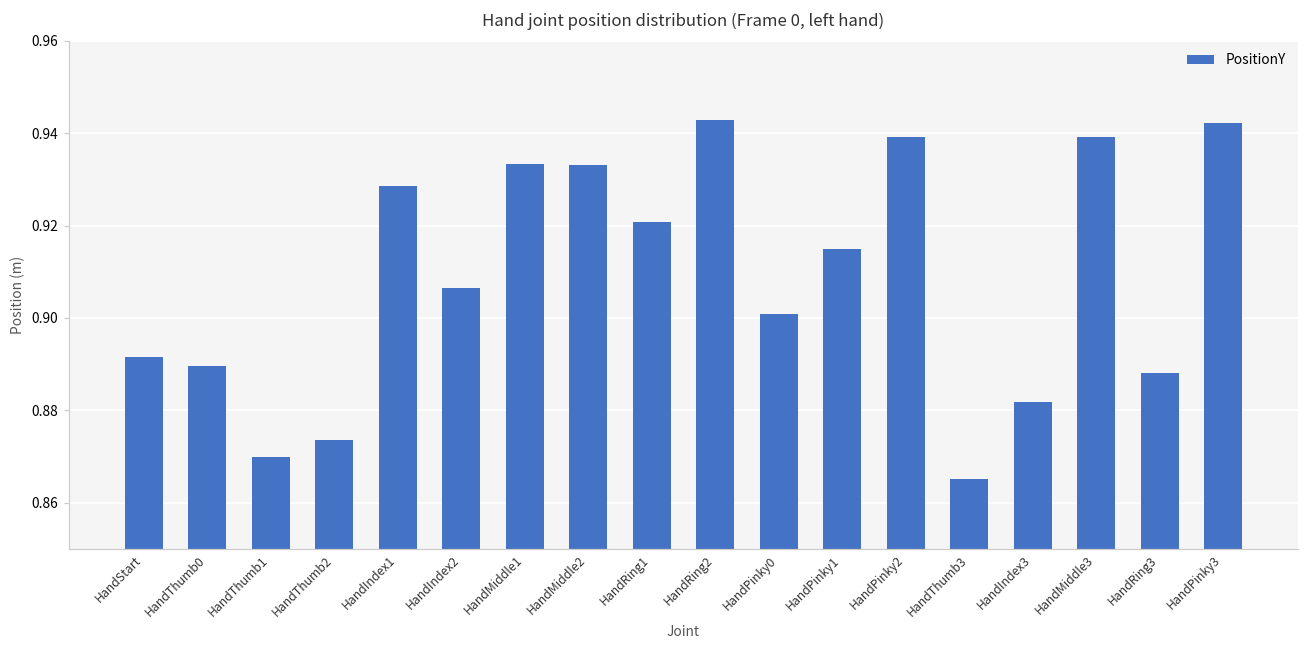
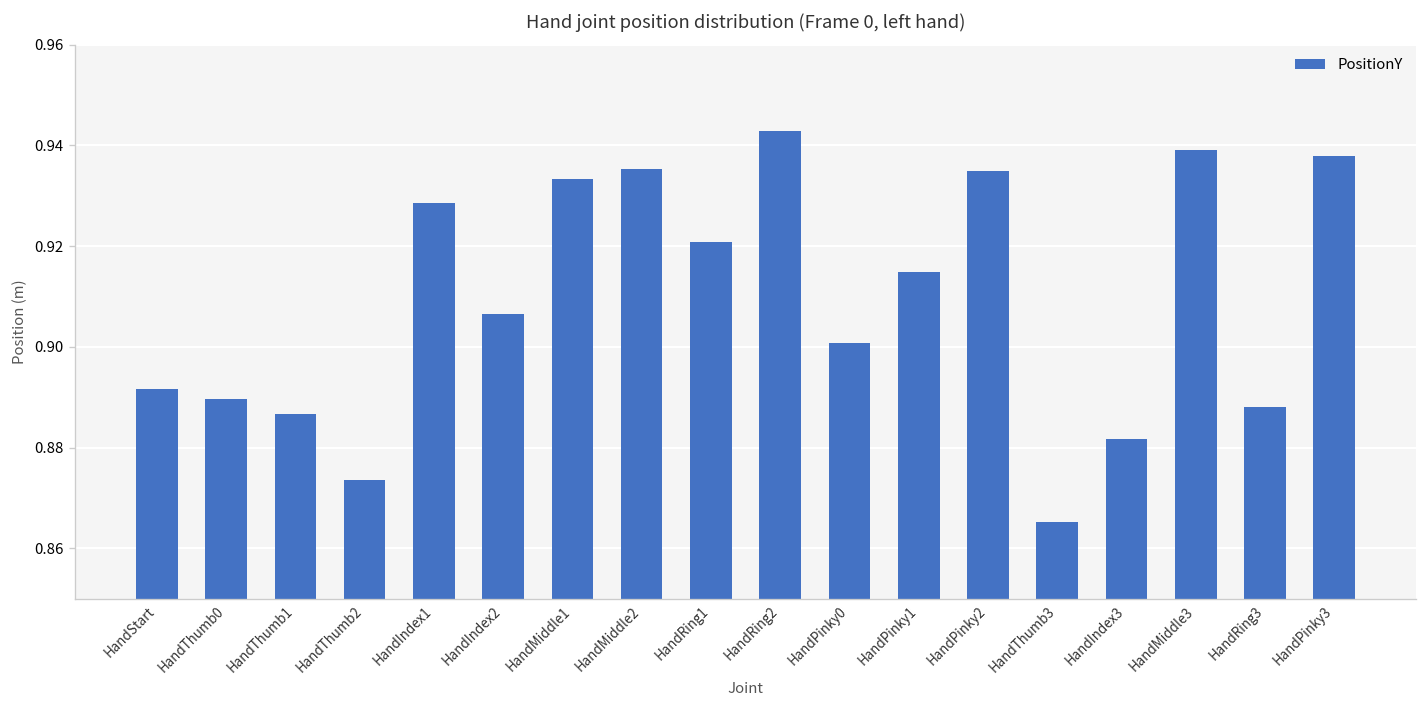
  {
    "HandStart": 0.892,
    "HandThumb0": 0.890,
-   "HandThumb1": 0.870,
+   "HandThumb1": 0.887,
    "HandThumb2": 0.874,
    "HandIndex1": 0.929,
    "HandIndex2": 0.906,
    "HandMiddle1": 0.933,
-   "HandMiddle2": 0.933,
+   "HandMiddle2": 0.935,
    "HandRing1": 0.921,
    "HandRing2": 0.943,
    "HandPinky0": 0.901,
    "HandPinky1": 0.915,
-   "HandPinky2": 0.939,
+   "HandPinky2": 0.935,
    "HandThumb3": 0.865,
    "HandIndex3": 0.882,
    "HandMiddle3": 0.939,
    "HandRing3": 0.888,
-   "HandPinky3": 0.942
+   "HandPinky3": 0.938
  }
